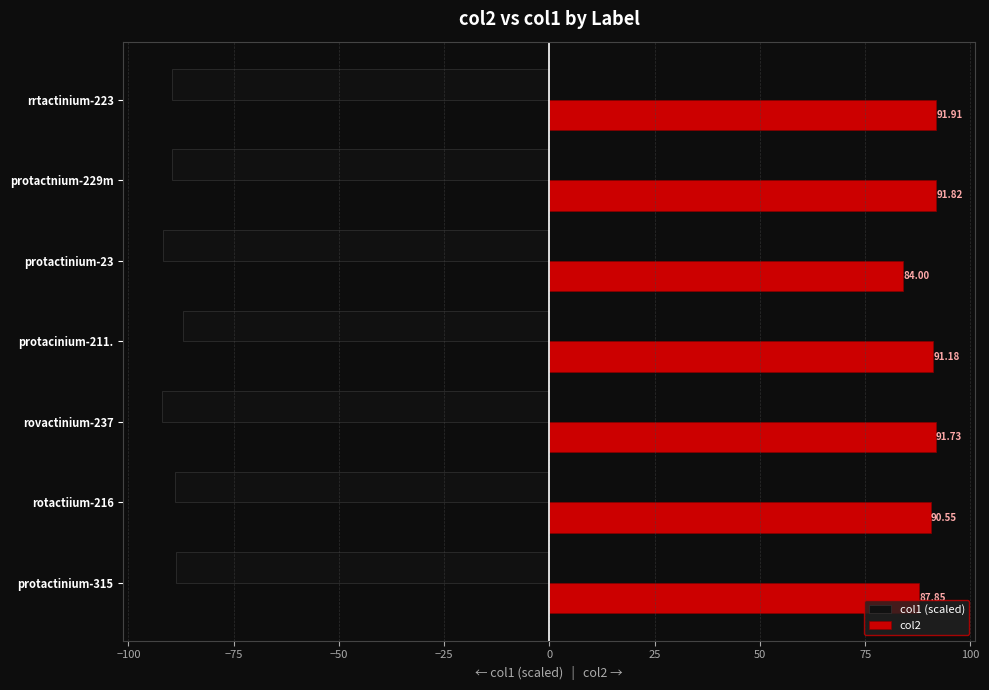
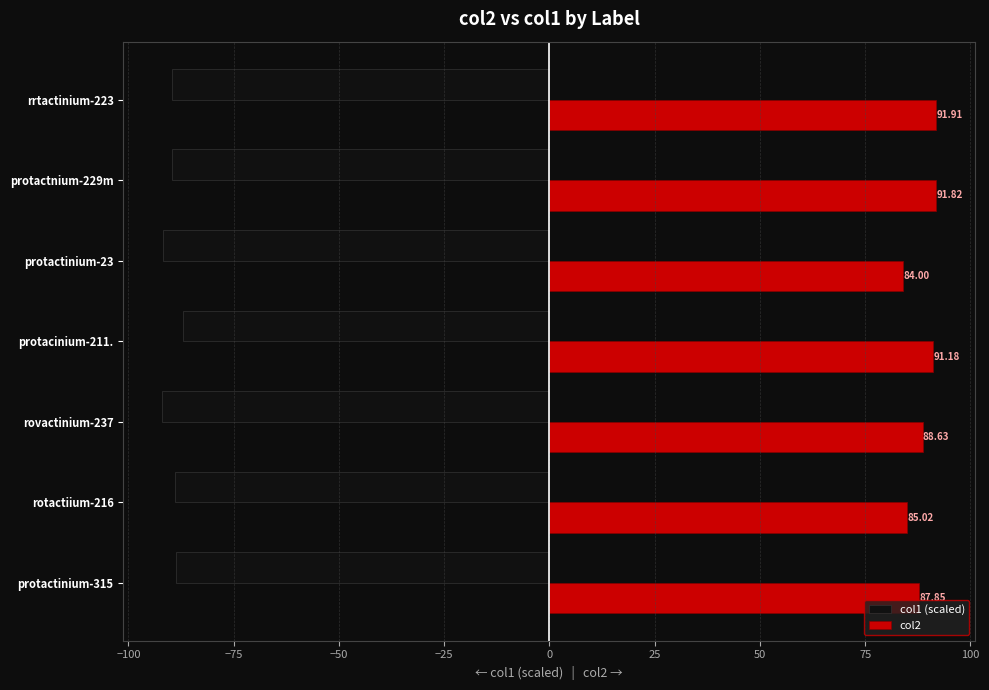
  {
    "col1 (scaled)": {
      "rrtactinium-223": -90,
      "protactnium-229m": -90,
      "protactinium-23": -92,
      "protacinium-211.": -87,
      "rovactinium-237": -92,
      "rotactiium-216": -89,
      "protactinium-315": -89
    },
    "col2": {
      "rrtactinium-223": 91.91,
      "protactnium-229m": 91.82,
      "protactinium-23": 84.00,
      "protacinium-211.": 91.18,
-     "rovactinium-237": 91.73,
-     "rotactiium-216": 90.55
+     "rovactinium-237": 88.63,
+     "rotactiium-216": 85.02
    }
  }
